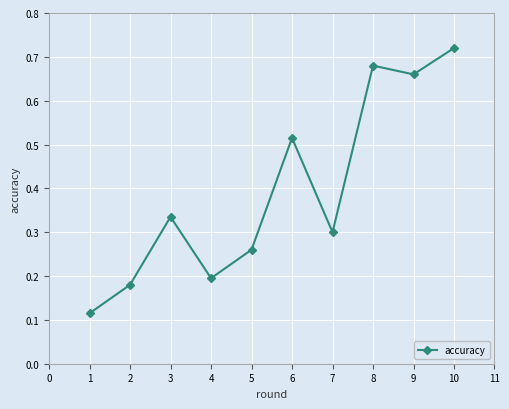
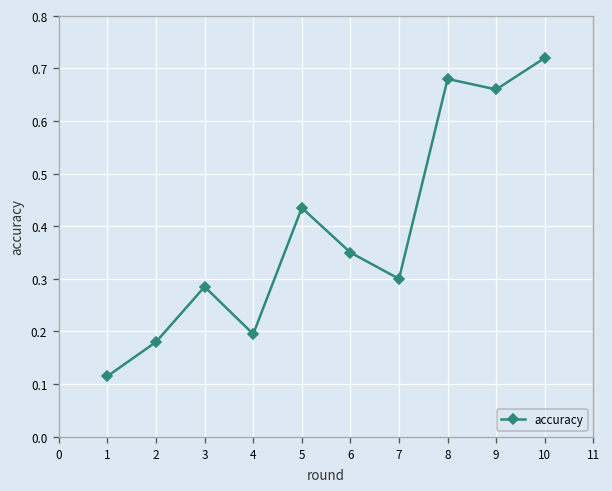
  {
    "1": 0.12,
    "2": 0.18,
-   "3": 0.34,
+   "3": 0.29,
    "4": 0.20,
-   "5": 0.26,
-   "6": 0.52,
+   "5": 0.44,
+   "6": 0.35,
    "7": 0.30,
    "8": 0.68,
    "9": 0.66,
    "10": 0.72
  }
